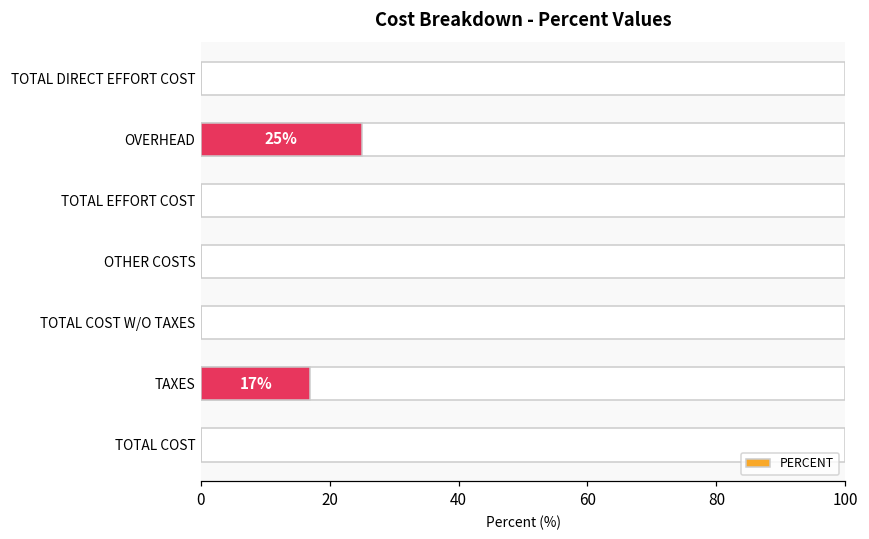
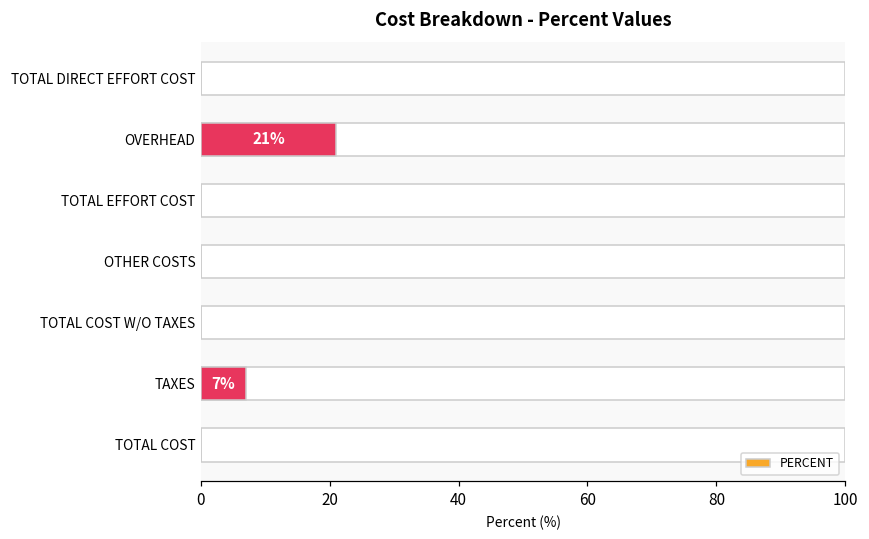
  {
    "PERCENT": {
-     "OVERHEAD": "25%",
-     "TAXES": "17%"
+     "OVERHEAD": "21%",
+     "TAXES": "7%"
    }
  }
